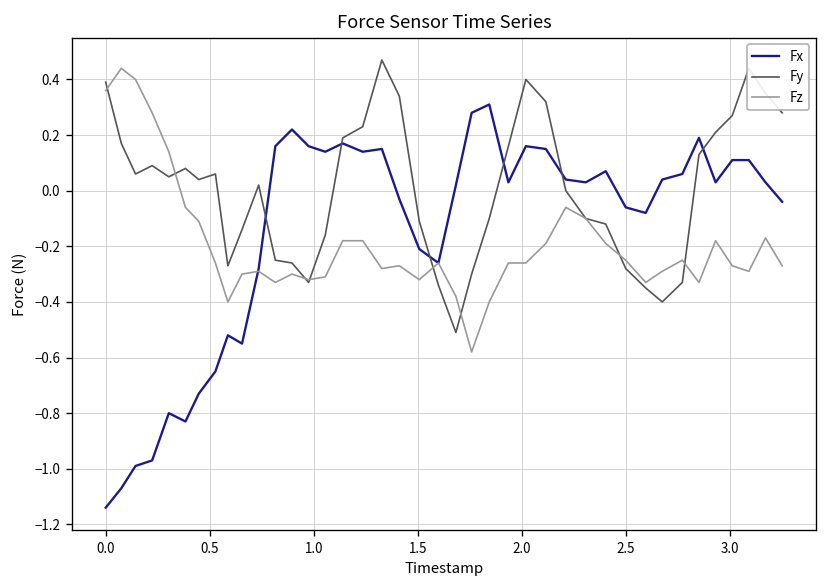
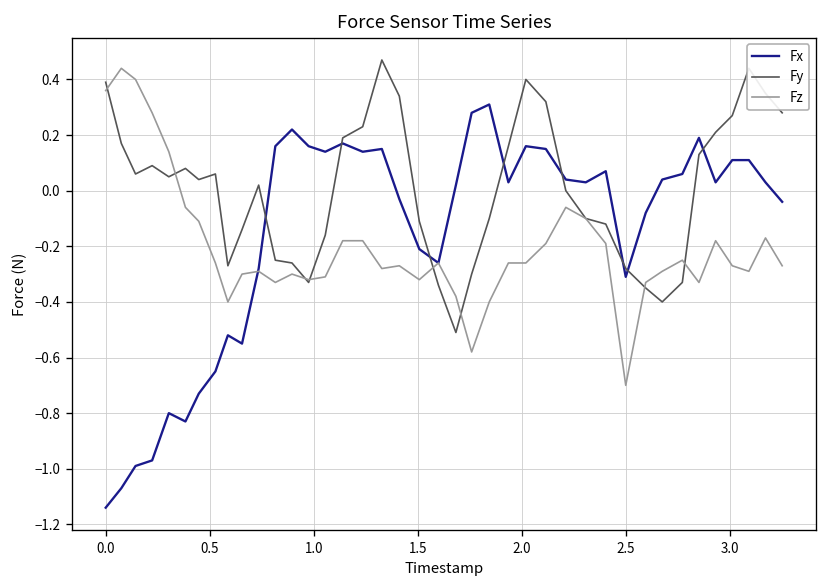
  {
    "Fx": {
      "0.0": -1.14,
-     "2.5": -0.06
+     "2.5": -0.31
    },
    "Fy": {
      "0.0": 0.39,
      "2.5": -0.28
    },
    "Fz": {
      "0.0": 0.36,
-     "2.5": -0.25
+     "2.5": -0.70
    }
  }
